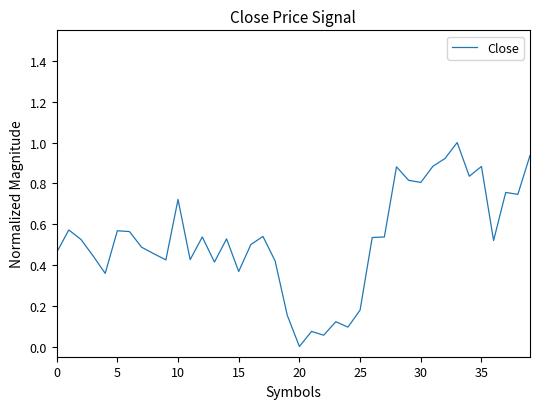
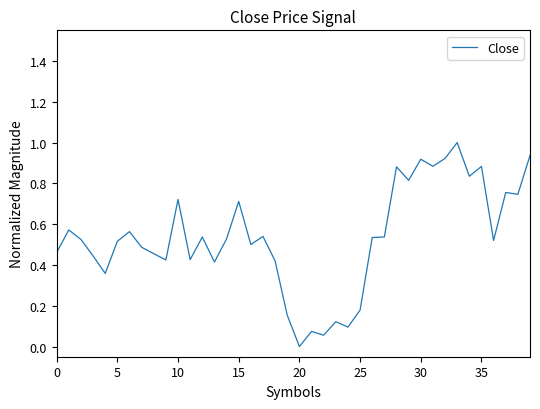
  {
    "0": 0.46,
-   "5": 0.57,
+   "5": 0.52,
    "10": 0.72,
-   "15": 0.37,
+   "15": 0.71,
    "20": 0.00,
    "25": 0.18,
-   "30": 0.80,
+   "30": 0.92,
    "35": 0.88
  }
